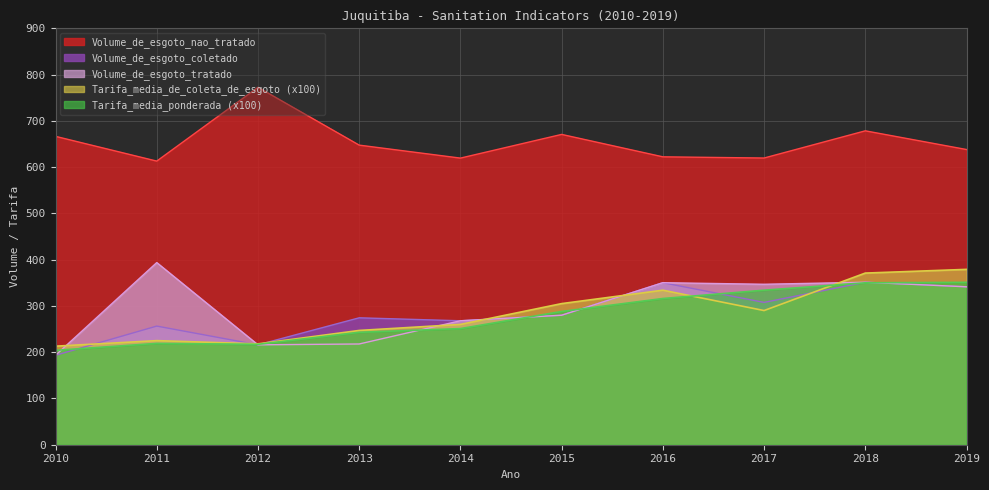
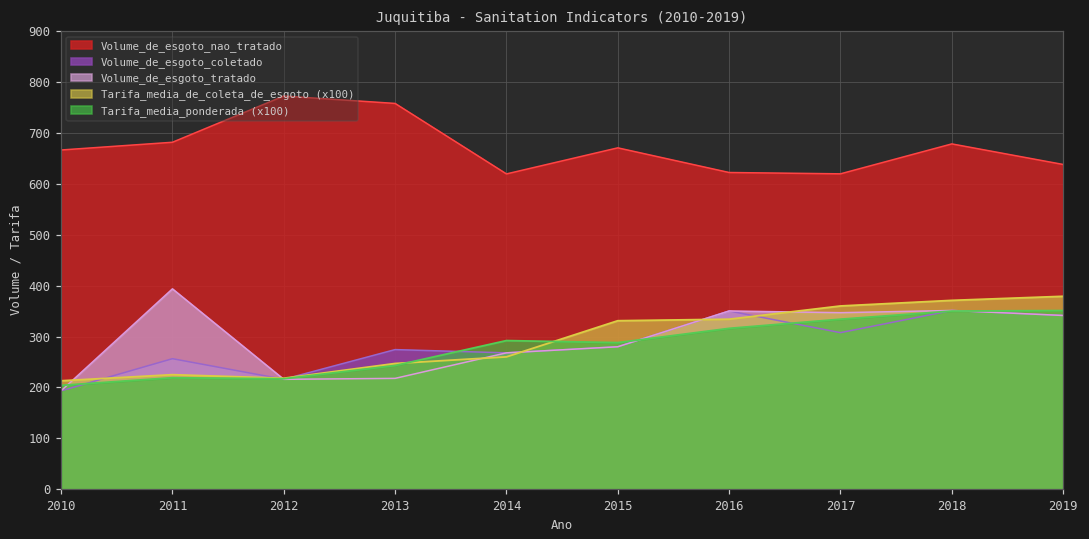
  {
    "Volume_de_esgoto_nao_tratado": {
      "2010": 670,
-     "2011": 610,
-     "2013": 650,
+     "2011": 680,
+     "2013": 760,
      "2014": 620,
      "2015": 670,
      "2016": 620,
      "2017": 620,
      "2018": 680,
      "2019": 640
    },
    "Volume_de_esgoto_coletado": {
      "2011": 260,
      "2013": 270,
      "2017": 310
    },
    "Volume_de_esgoto_tratado": {
      "2011": 390,
      "2013": 220,
      "2017": 350
    },
    "Tarifa_media_de_coleta_de_esgoto (x100)": {
      "2010": 210,
      "2011": 230,
      "2014": 260,
-     "2015": 310,
+     "2015": 330,
      "2016": 330,
-     "2017": 290,
+     "2017": 360,
      "2018": 370,
      "2019": 380
    },
    "Tarifa_media_ponderada (x100)": {
      "2010": 200,
      "2011": 220,
-     "2014": 250,
+     "2014": 290,
      "2015": 290,
      "2016": 320,
      "2017": 330,
      "2019": 350
    }
  }
